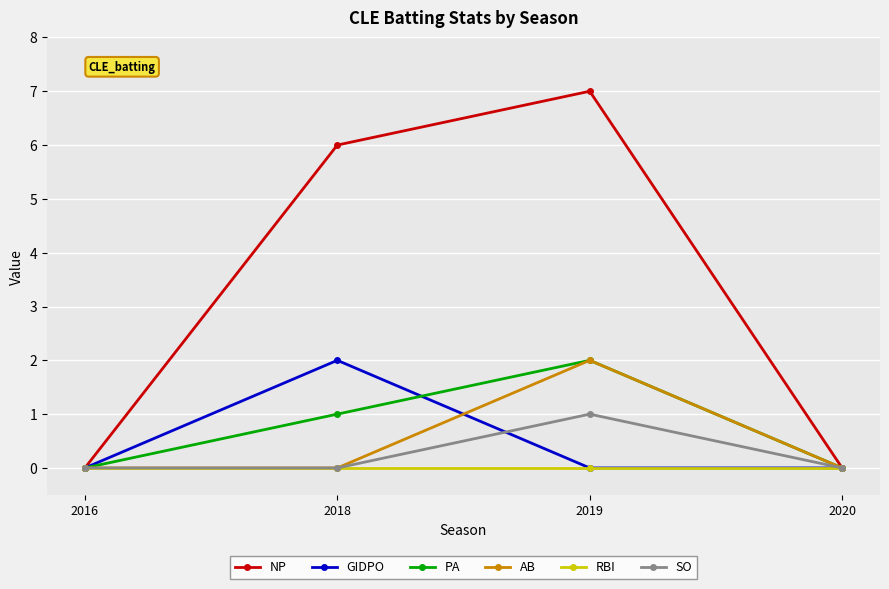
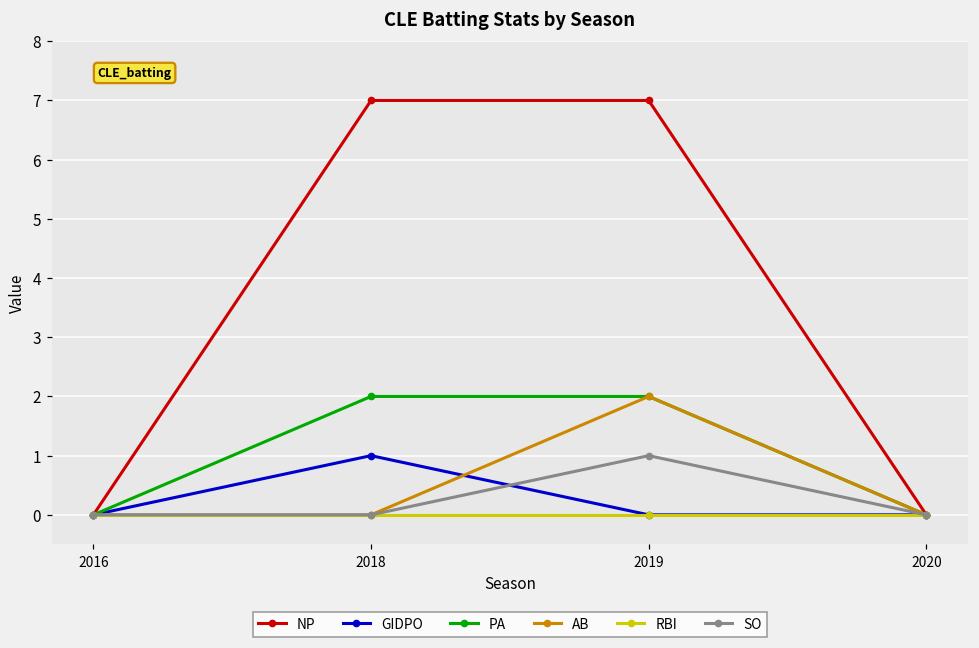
  {
    "NP": {
-     "2018": 6,
+     "2018": 7,
      "2019": 7
    },
    "GIDPO": {
-     "2018": 2
+     "2018": 1
    },
    "PA": {
-     "2018": 1
+     "2018": 2
    },
    "SO": {
      "2019": 1
    }
  }
